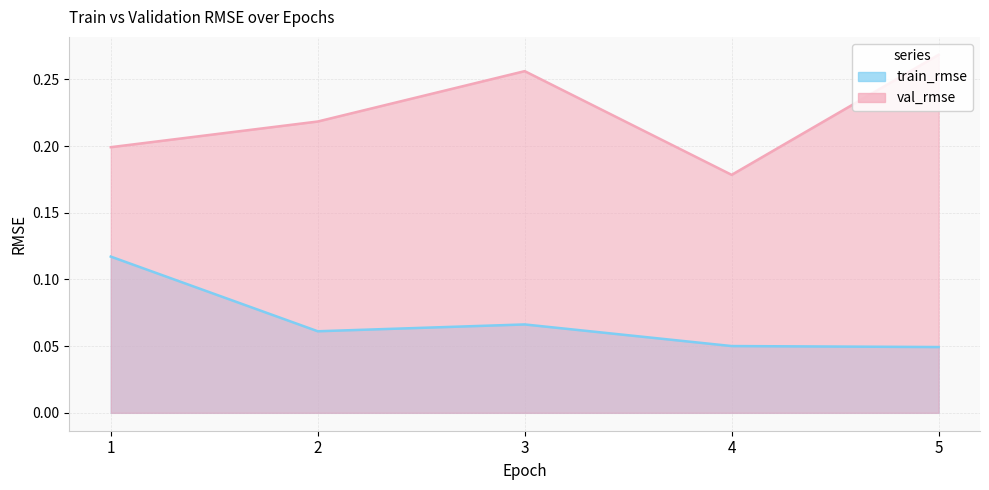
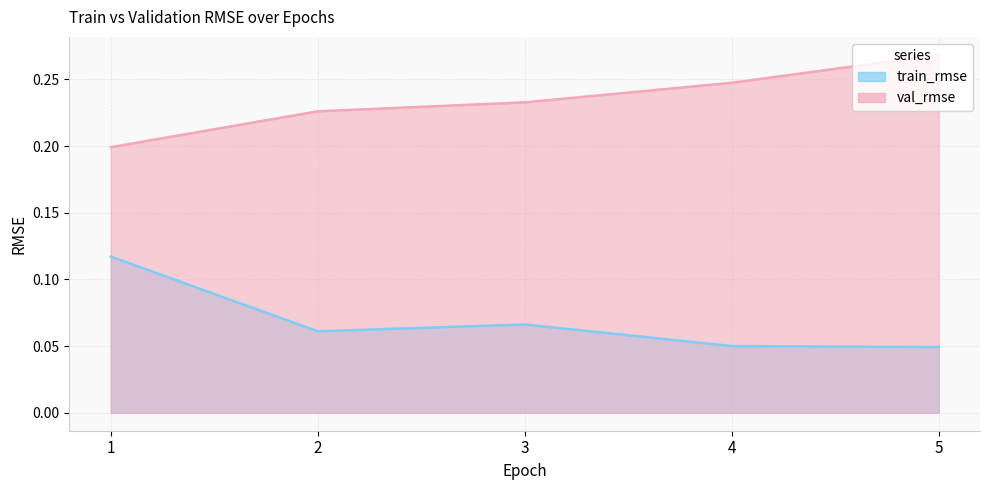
  {
    "train_rmse": {
      "1": 0.117,
      "2": 0.061,
      "3": 0.066,
      "4": 0.050,
      "5": 0.049
    },
    "val_rmse": {
      "1": 0.199,
-     "2": 0.218,
-     "3": 0.256,
-     "4": 0.178
+     "2": 0.226,
+     "3": 0.233,
+     "4": 0.247
    }
  }
